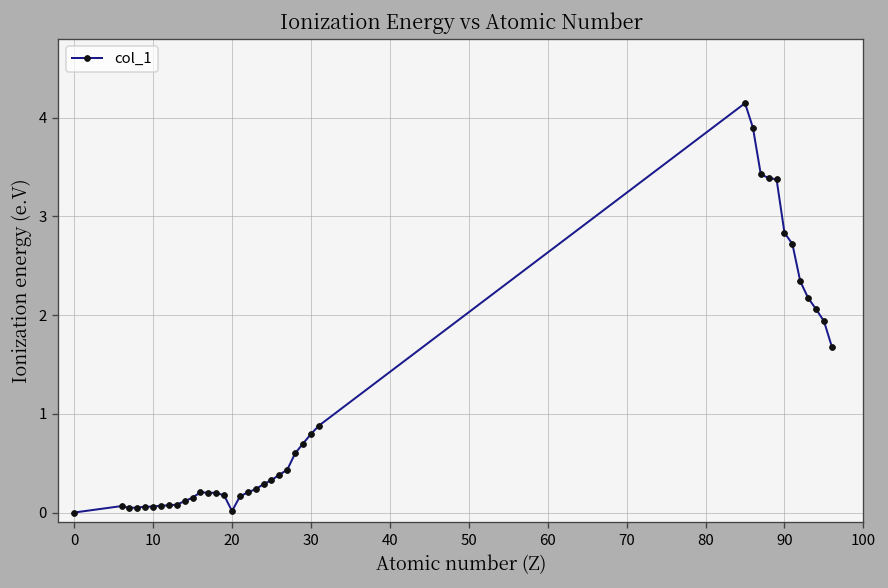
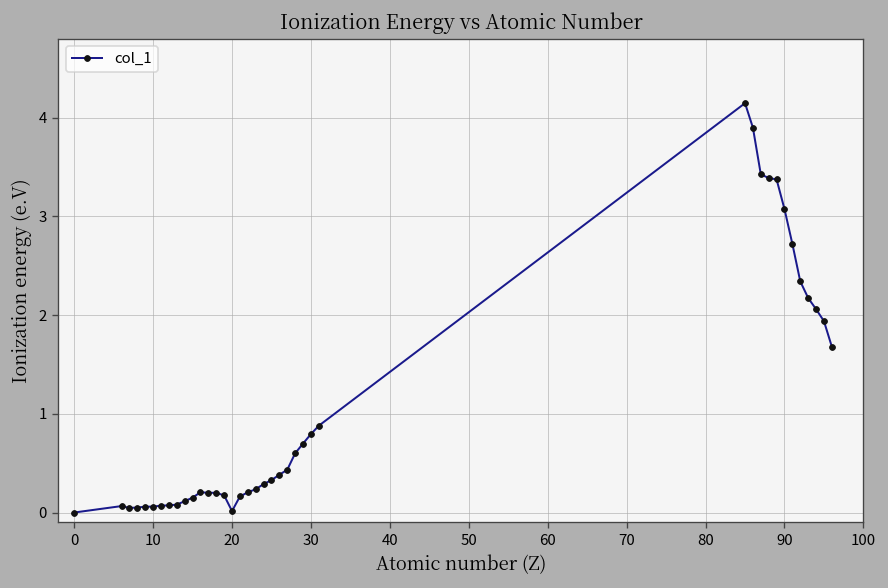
  {
    "0": 0.0,
    "10": 0.1,
    "20": 0.0,
    "30": 0.8,
-   "90": 2.8
+   "90": 3.1
  }
